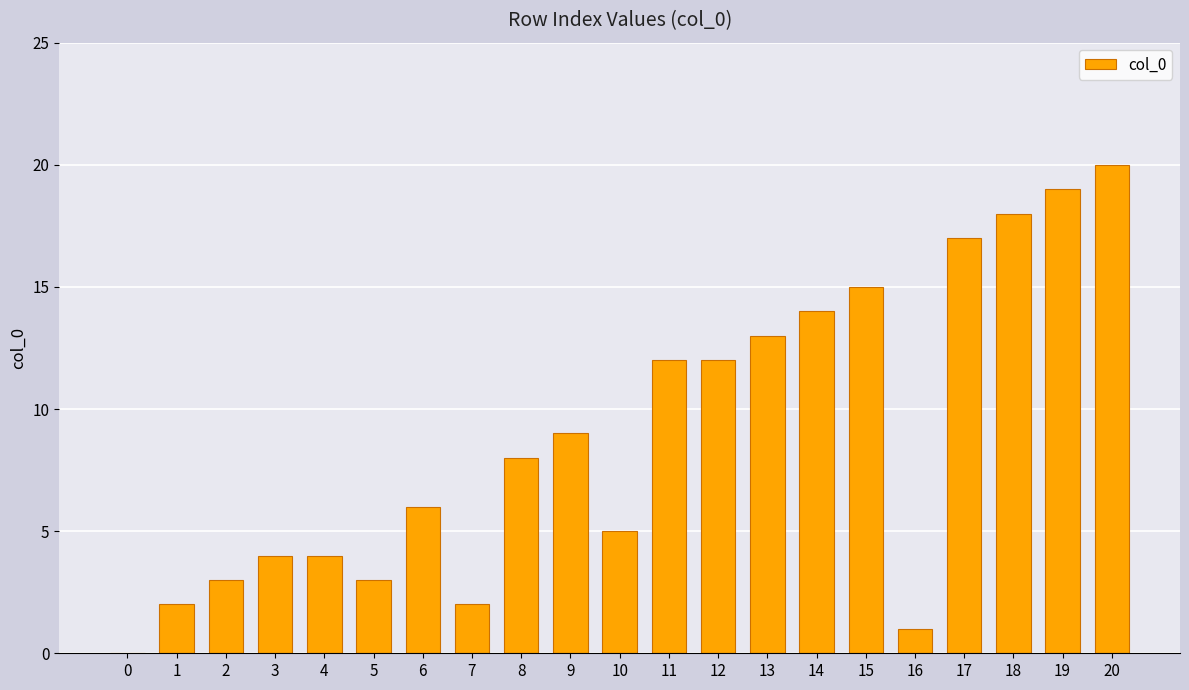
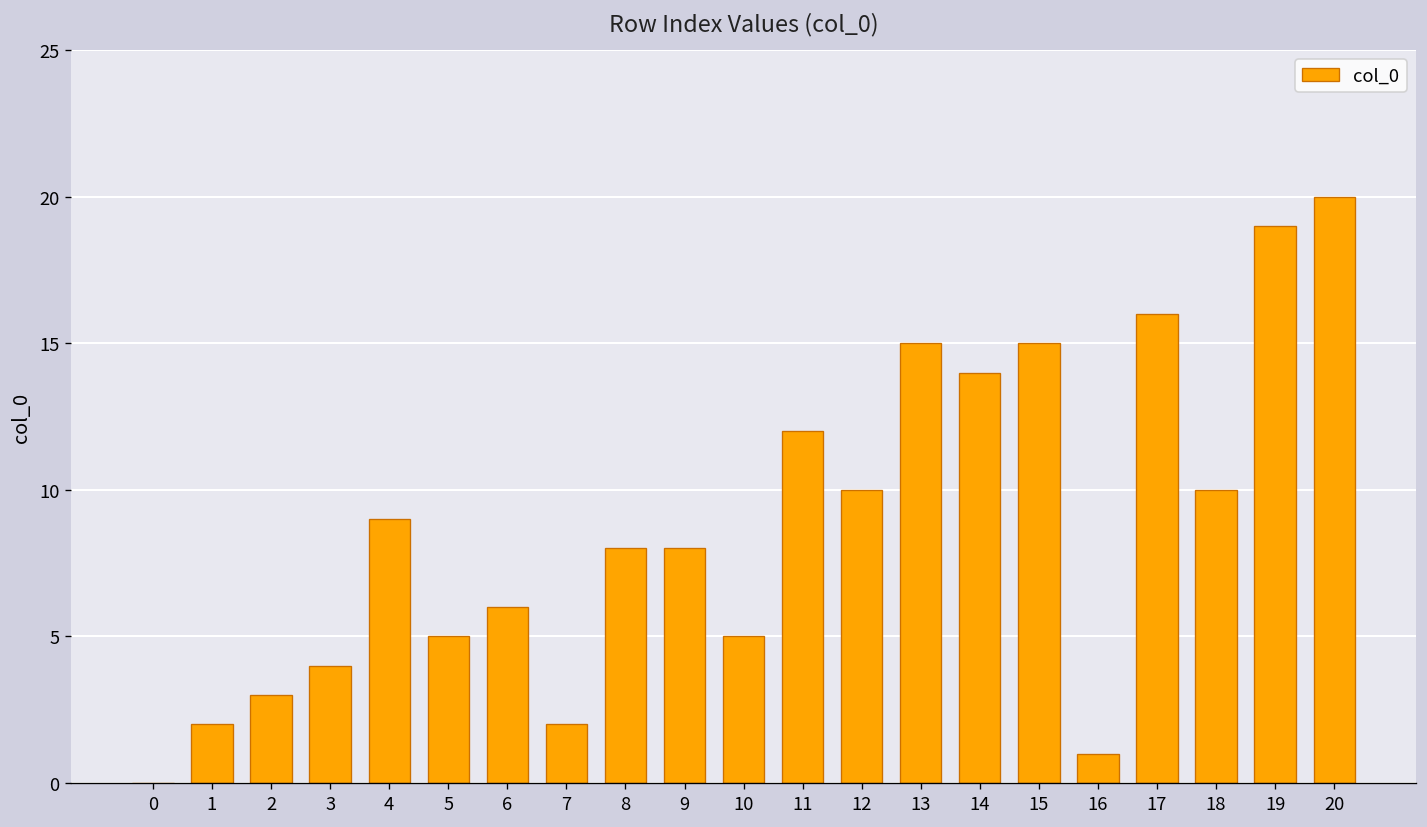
  {
    "0": 0,
    "1": 2,
    "2": 3,
    "3": 4,
-   "4": 4,
-   "5": 3,
+   "4": 9,
+   "5": 5,
    "6": 6,
    "7": 2,
    "8": 8,
-   "9": 9,
+   "9": 8,
    "10": 5,
    "11": 12,
-   "12": 12,
-   "13": 13,
+   "12": 10,
+   "13": 15,
    "14": 14,
    "15": 15,
    "16": 1,
-   "17": 17,
-   "18": 18,
+   "17": 16,
+   "18": 10,
    "19": 19,
    "20": 20
  }
